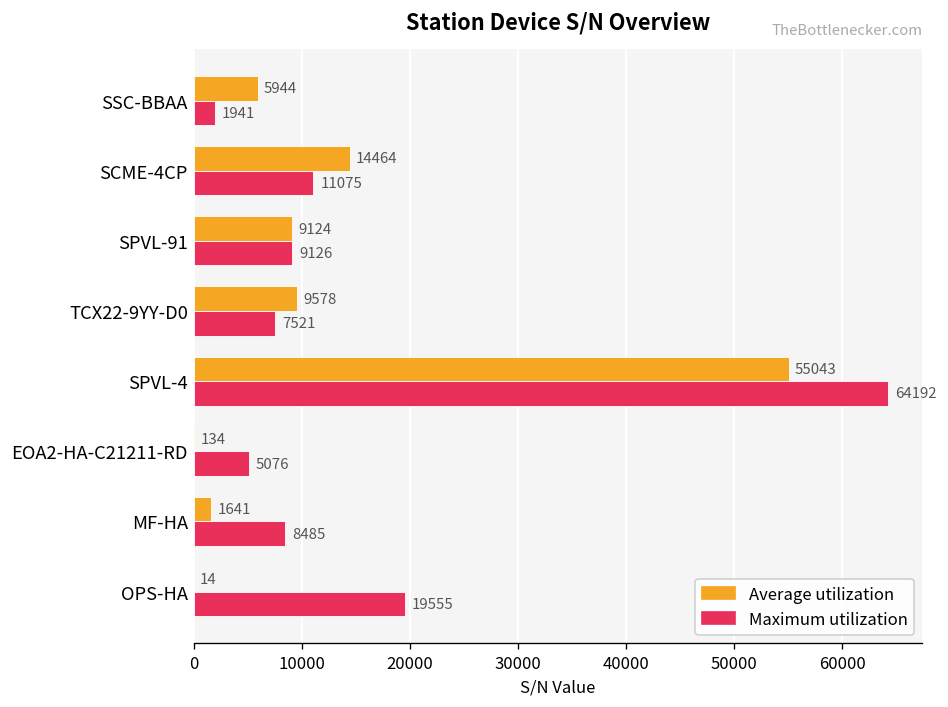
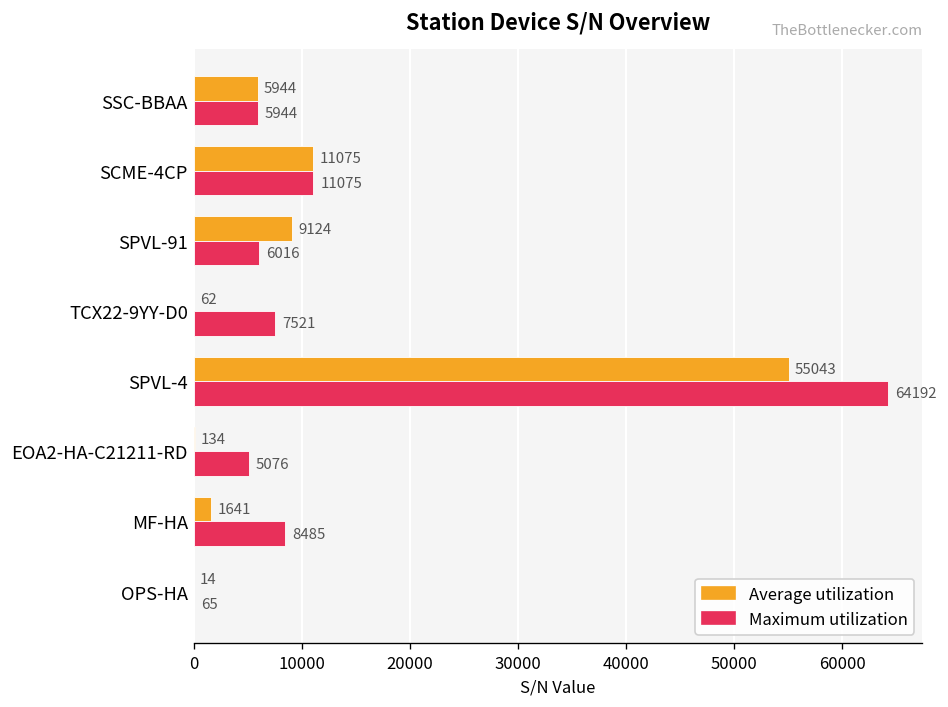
  {
    "Average utilization": {
      "SSC-BBAA": 5944,
-     "SCME-4CP": 14464,
+     "SCME-4CP": 11075,
      "SPVL-91": 9124,
-     "TCX22-9YY-D0": 9578,
+     "TCX22-9YY-D0": 62,
      "SPVL-4": 55043,
      "EOA2-HA-C21211-RD": 134,
      "MF-HA": 1641,
      "OPS-HA": 14
    },
    "Maximum utilization": {
-     "SSC-BBAA": 1941,
+     "SSC-BBAA": 5944,
      "SCME-4CP": 11075,
-     "SPVL-91": 9126,
+     "SPVL-91": 6016,
      "TCX22-9YY-D0": 7521,
      "SPVL-4": 64192,
      "EOA2-HA-C21211-RD": 5076,
      "MF-HA": 8485,
-     "OPS-HA": 19555
+     "OPS-HA": 65
    }
  }
